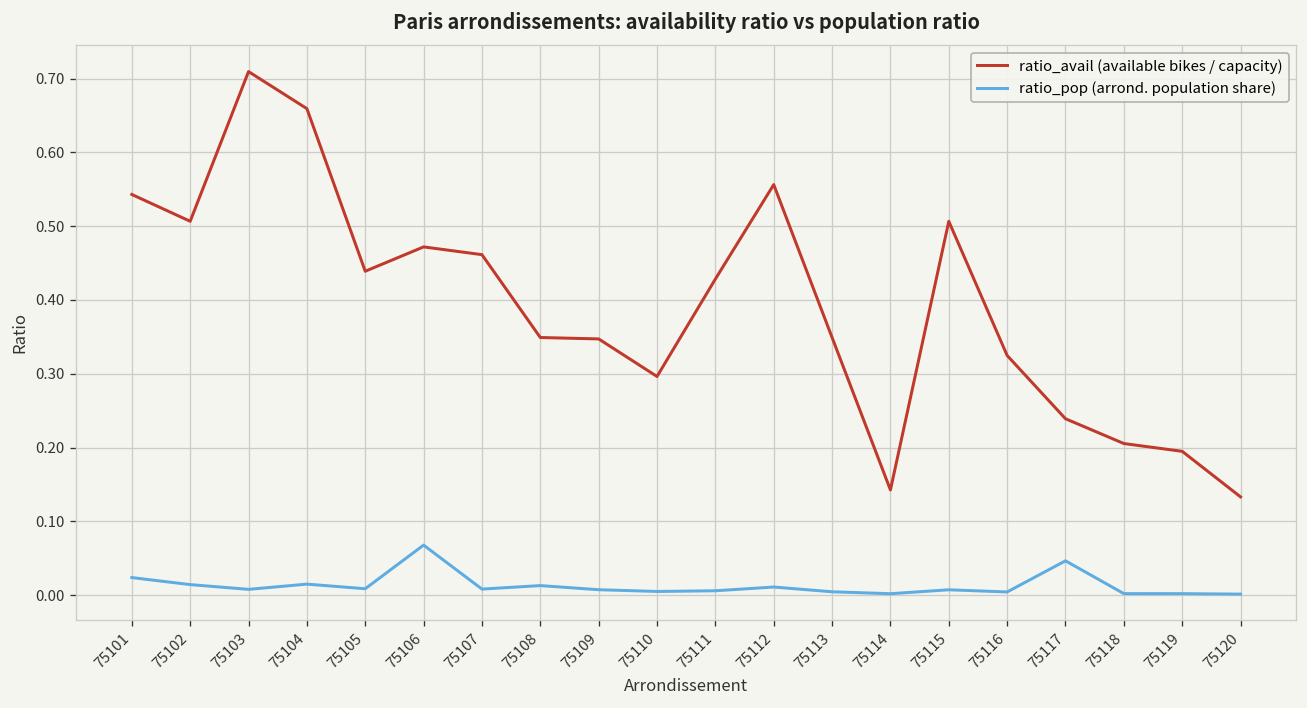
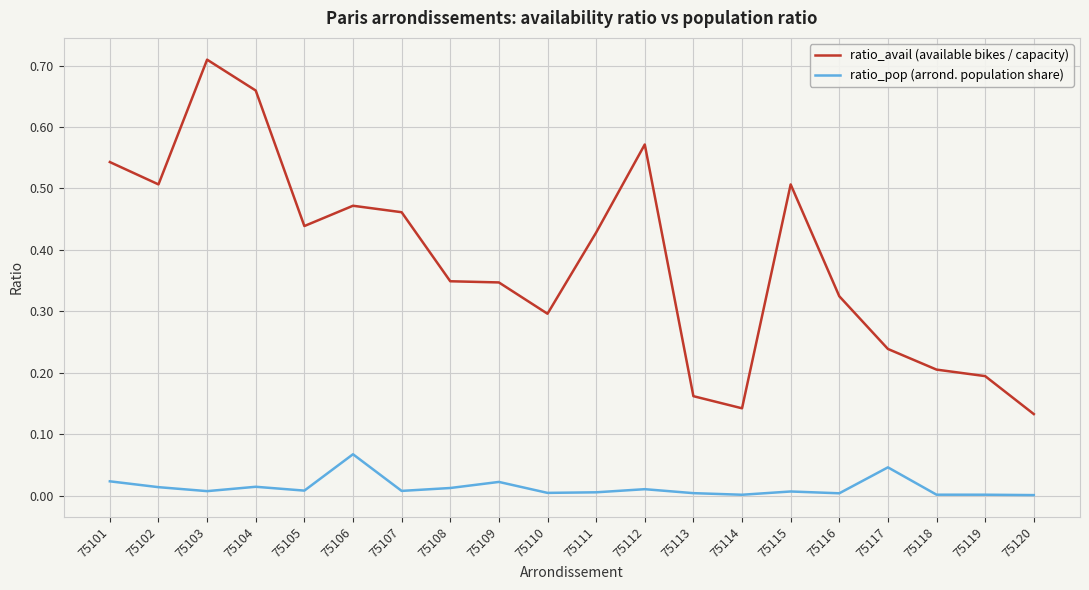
  {
    "ratio_avail (available bikes / capacity)": {
      "75101": 0.54,
      "75102": 0.51,
      "75103": 0.71,
      "75104": 0.66,
      "75105": 0.44,
      "75106": 0.47,
      "75107": 0.46,
      "75108": 0.35,
      "75109": 0.35,
      "75110": 0.30,
      "75111": 0.43,
-     "75112": 0.56,
-     "75113": 0.35,
+     "75112": 0.57,
+     "75113": 0.16,
      "75114": 0.14,
      "75115": 0.51,
      "75116": 0.32,
      "75117": 0.24,
      "75118": 0.21,
      "75119": 0.19,
      "75120": 0.13
    },
    "ratio_pop (arrond. population share)": {
      "75101": 0.02,
      "75102": 0.01,
      "75103": 0.01,
      "75104": 0.01,
      "75105": 0.01,
      "75106": 0.07,
      "75107": 0.01,
      "75108": 0.01,
-     "75109": 0.01,
+     "75109": 0.02,
      "75110": 0.00,
      "75111": 0.01,
      "75112": 0.01,
      "75113": 0.00,
      "75114": 0.00,
      "75115": 0.01,
      "75116": 0.00,
      "75117": 0.05,
      "75118": 0.00,
      "75119": 0.00,
      "75120": 0.00
    }
  }
